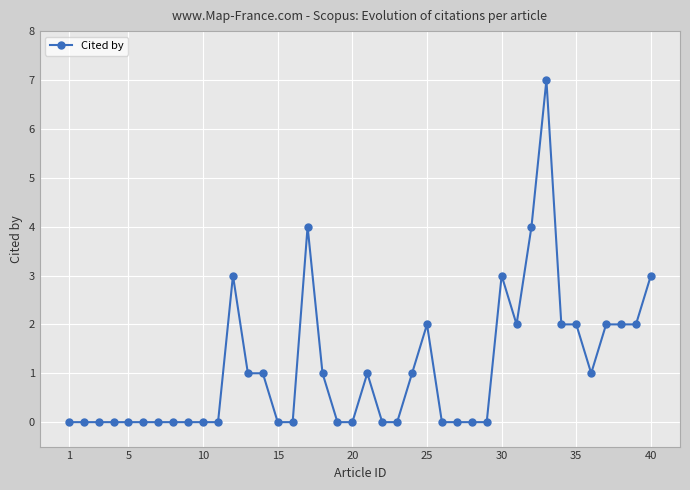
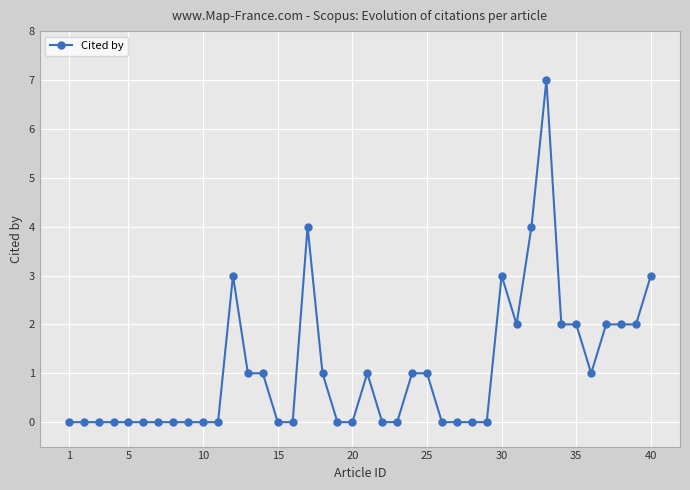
  {
    "1": 0,
    "5": 0,
    "10": 0,
    "15": 0,
    "20": 0,
-   "25": 2,
+   "25": 1,
    "30": 3,
    "35": 2,
    "40": 3
  }
